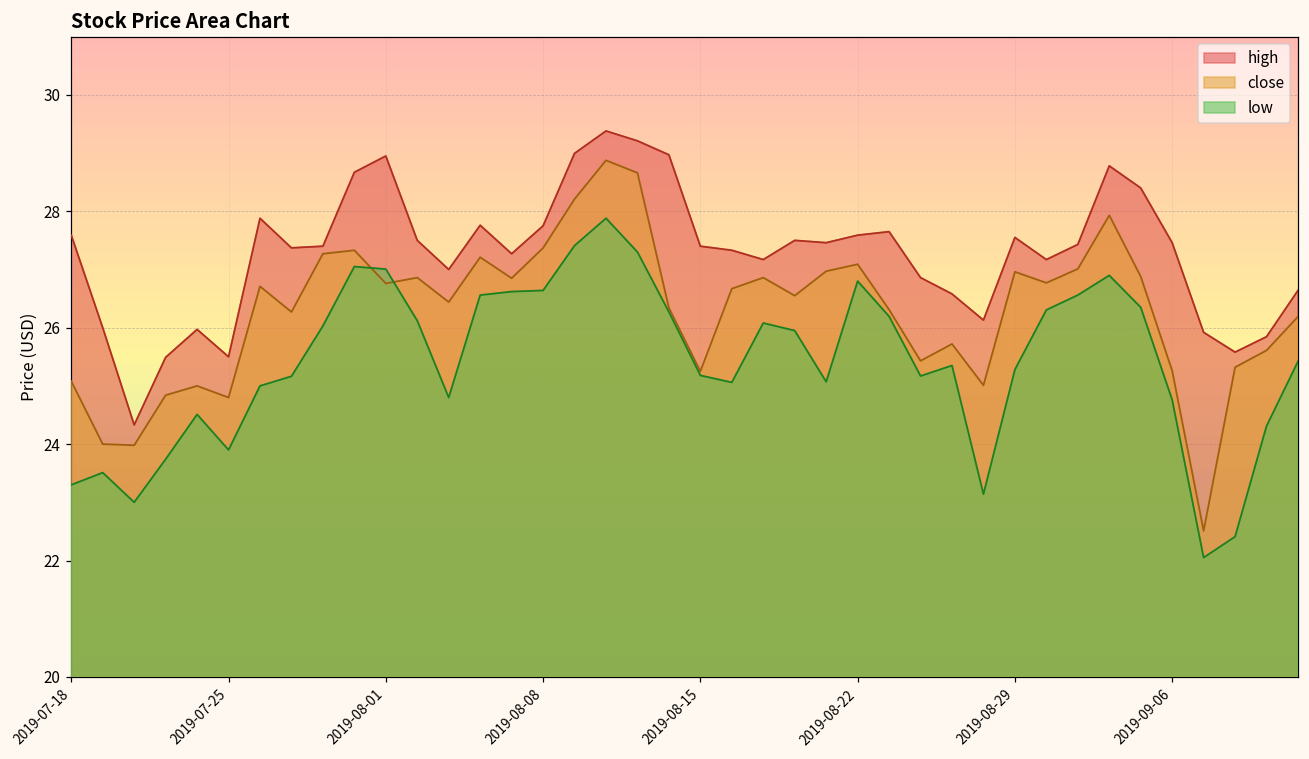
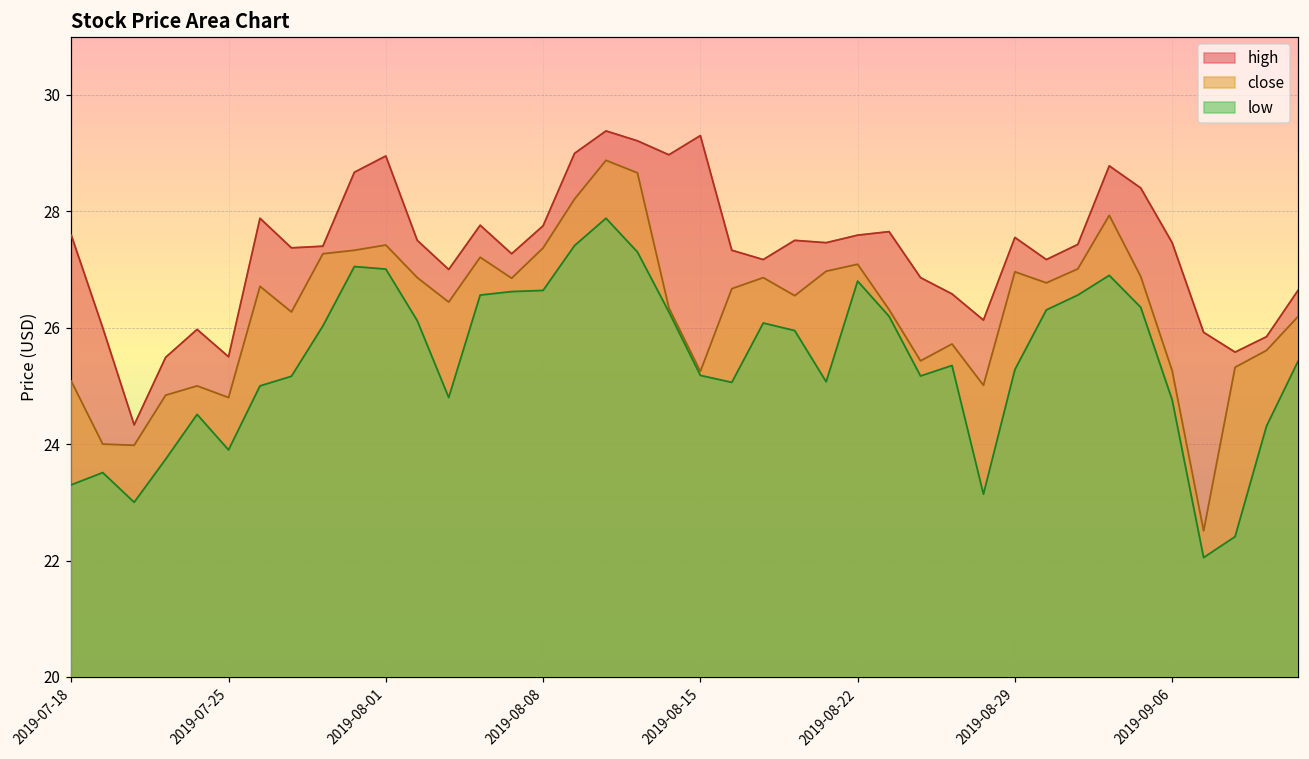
  {
    "high": {
      "2019-07-18": 27.6,
      "2019-07-25": 25.5,
      "2019-08-01": 29.0,
      "2019-08-08": 27.8,
-     "2019-08-15": 27.4,
+     "2019-08-15": 29.3,
      "2019-08-22": 27.6,
      "2019-08-29": 27.6,
      "2019-09-06": 27.5
    },
    "close": {
      "2019-07-18": 25.1,
      "2019-07-25": 24.8,
-     "2019-08-01": 26.8,
+     "2019-08-01": 27.4,
      "2019-08-08": 27.4,
      "2019-08-15": 25.3,
      "2019-08-22": 27.1,
      "2019-08-29": 27.0,
      "2019-09-06": 25.3
    },
    "low": {
      "2019-07-18": 23.3,
      "2019-07-25": 23.9,
      "2019-08-01": 27.0,
      "2019-08-08": 26.6,
      "2019-08-15": 25.2,
      "2019-08-22": 26.8,
      "2019-08-29": 25.3,
      "2019-09-06": 24.8
    }
  }
